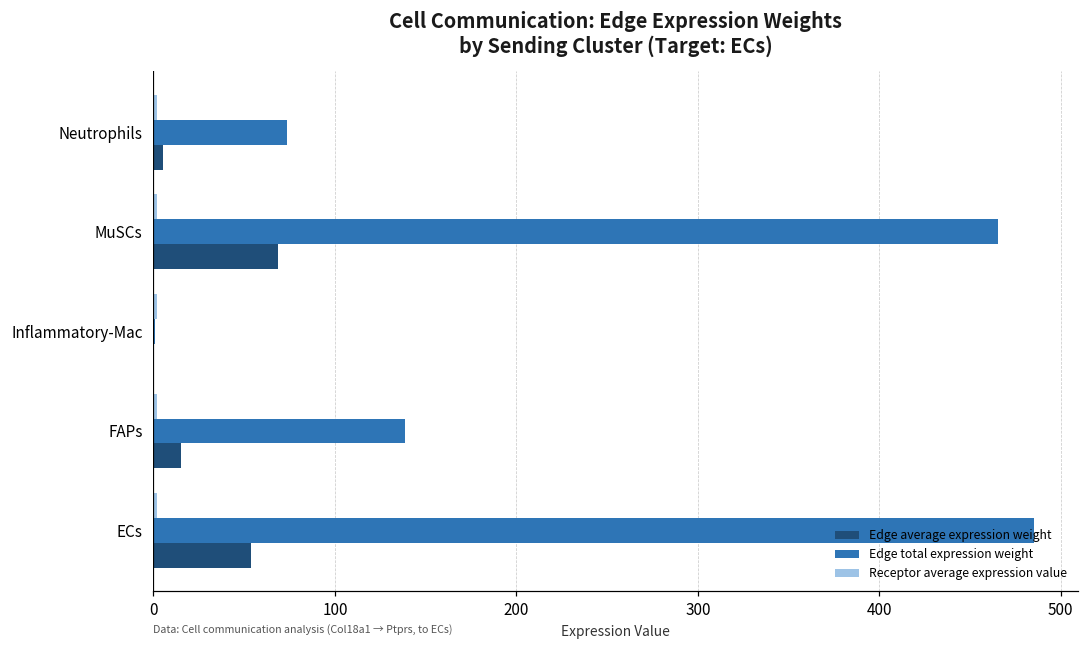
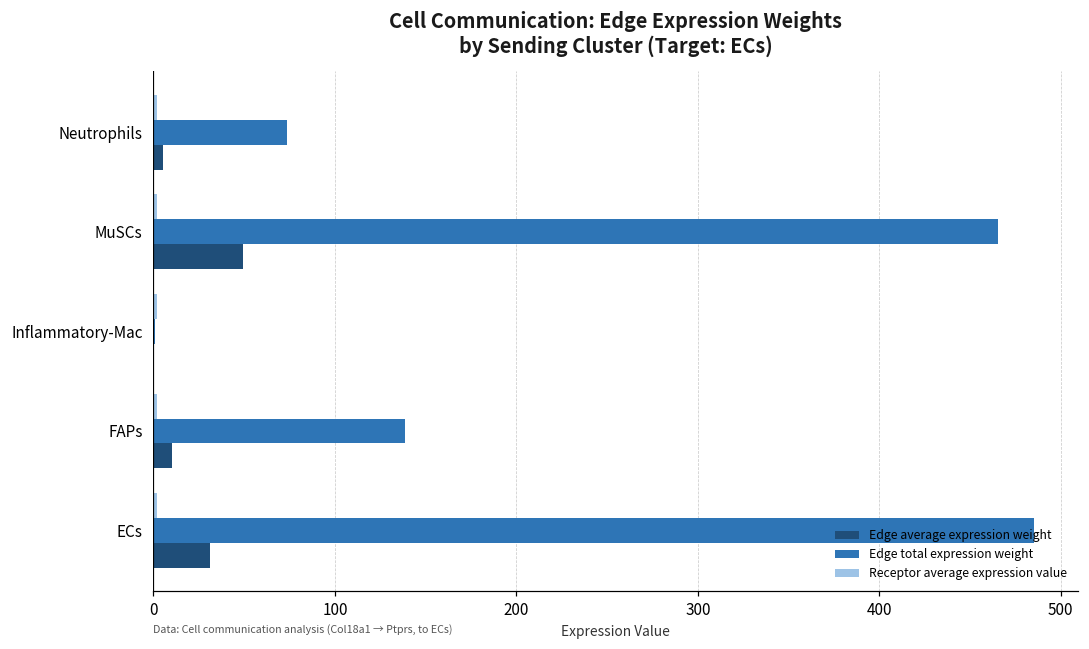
  {
    "Edge average expression weight": {
      "Neutrophils": 5,
-     "MuSCs": 69,
-     "FAPs": 15,
-     "ECs": 54
+     "MuSCs": 49,
+     "FAPs": 11,
+     "ECs": 31
    },
    "Edge total expression weight": {
      "Neutrophils": 74,
      "MuSCs": 465,
      "FAPs": 139,
      "ECs": 485
    },
    "Receptor average expression value": {
      "Neutrophils": 2,
      "MuSCs": 2,
      "Inflammatory-Mac": 2,
      "FAPs": 2,
      "ECs": 2
    }
  }
